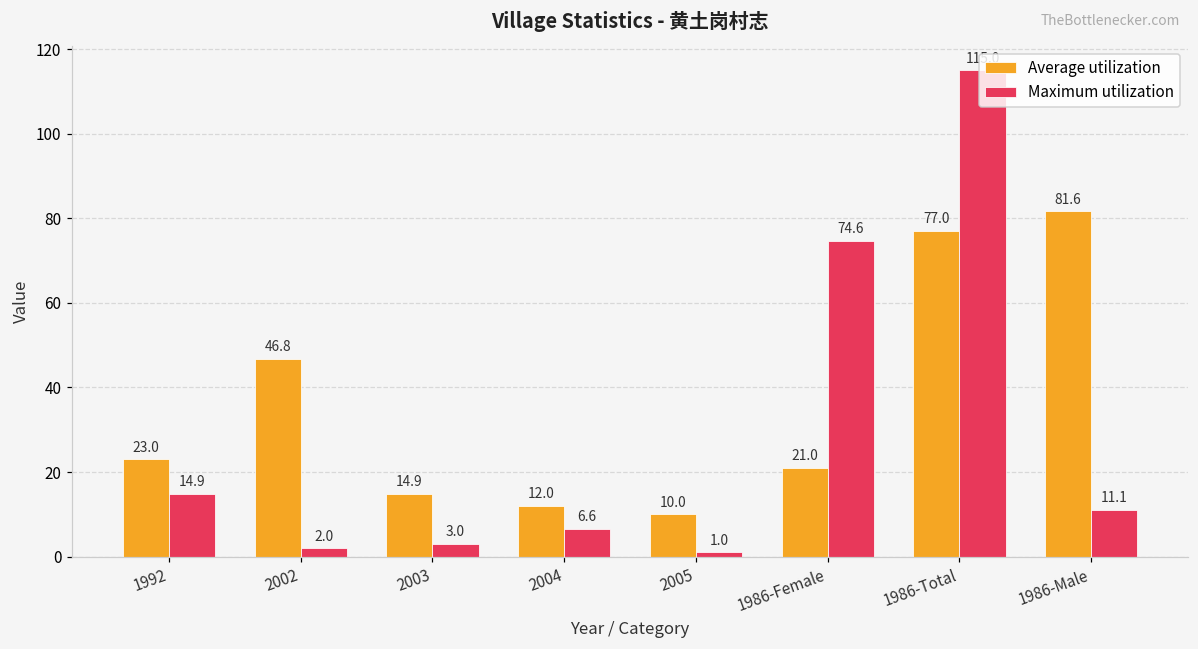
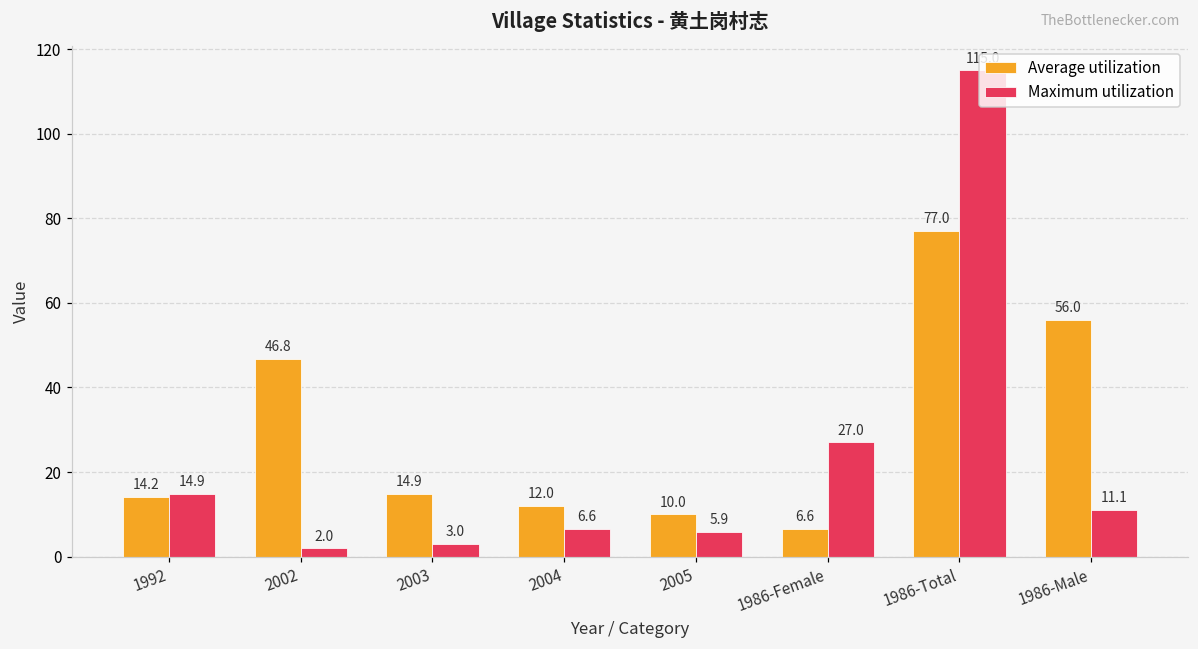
  {
    "Average utilization": {
-     "1992": 23.0,
+     "1992": 14.2,
      "2002": 46.8,
      "2003": 14.9,
      "2004": 12.0,
      "2005": 10.0,
-     "1986-Female": 21.0,
+     "1986-Female": 6.6,
      "1986-Total": 77.0,
-     "1986-Male": 81.6
+     "1986-Male": 56.0
    },
    "Maximum utilization": {
      "1992": 14.9,
      "2002": 2.0,
      "2003": 3.0,
      "2004": 6.6,
-     "2005": 1.0,
-     "1986-Female": 74.6,
+     "2005": 5.9,
+     "1986-Female": 27.0,
      "1986-Male": 11.1
    }
  }
